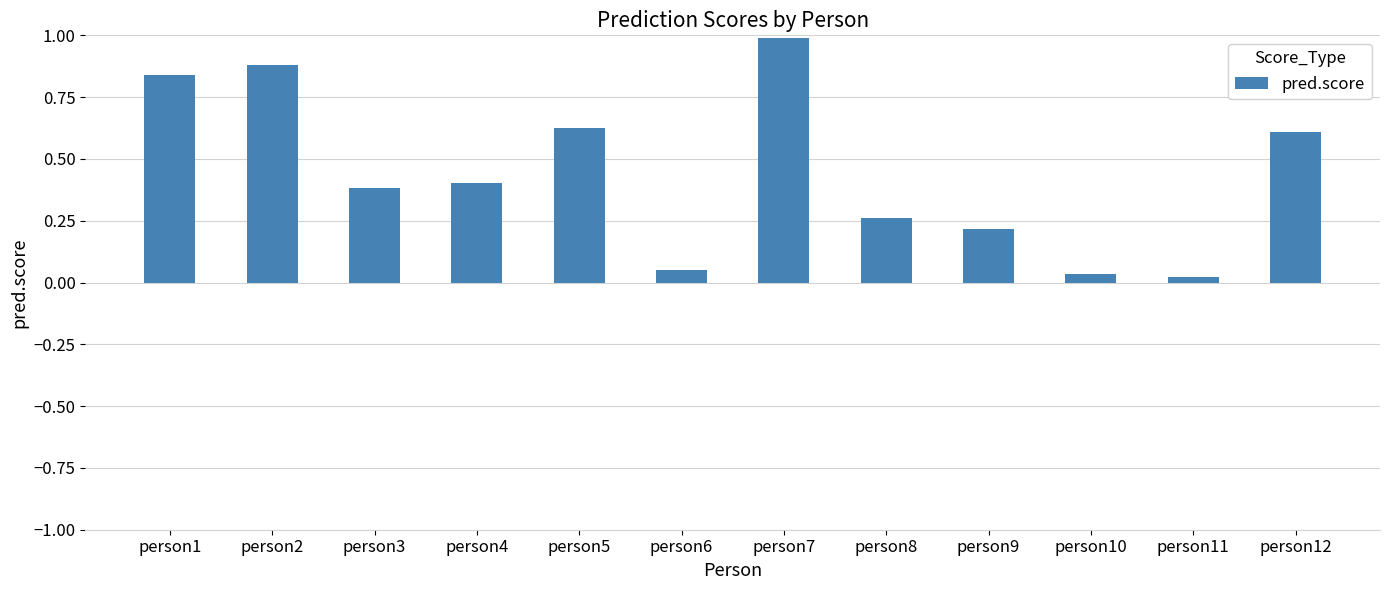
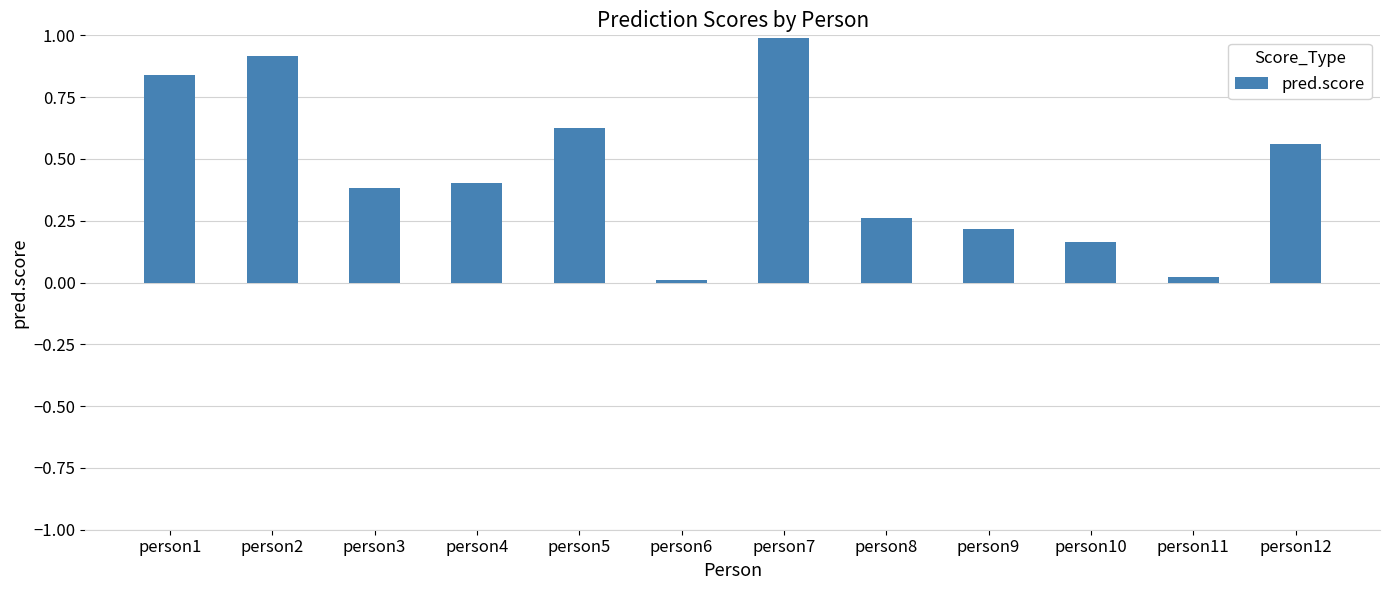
  {
    "person1": 0.84,
-   "person2": 0.88,
+   "person2": 0.92,
    "person3": 0.38,
    "person4": 0.40,
    "person5": 0.63,
-   "person6": 0.05,
+   "person6": 0.01,
    "person7": 0.99,
    "person8": 0.26,
    "person9": 0.22,
-   "person10": 0.03,
+   "person10": 0.16,
    "person11": 0.02,
-   "person12": 0.61
+   "person12": 0.56
  }
